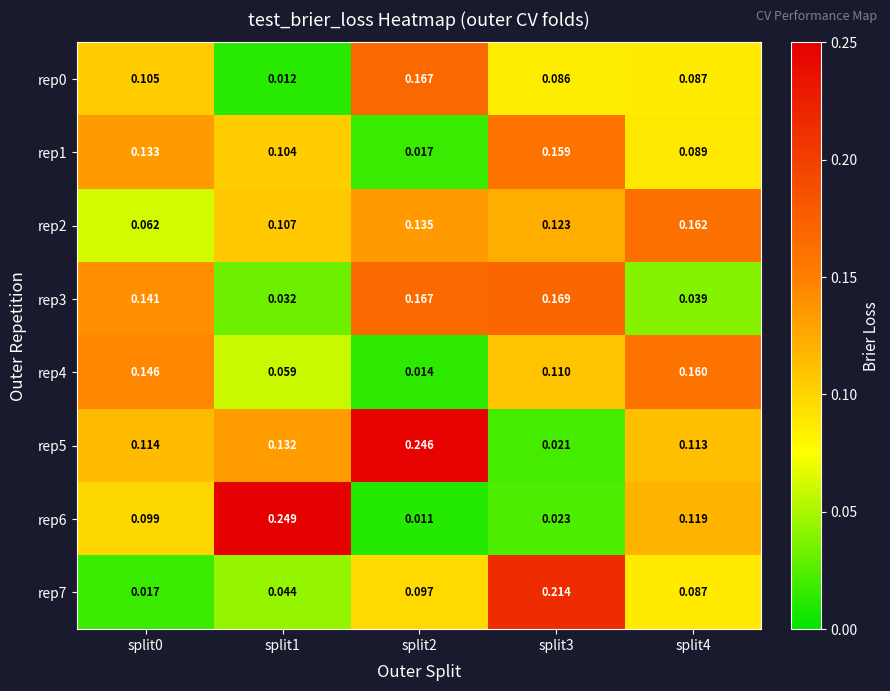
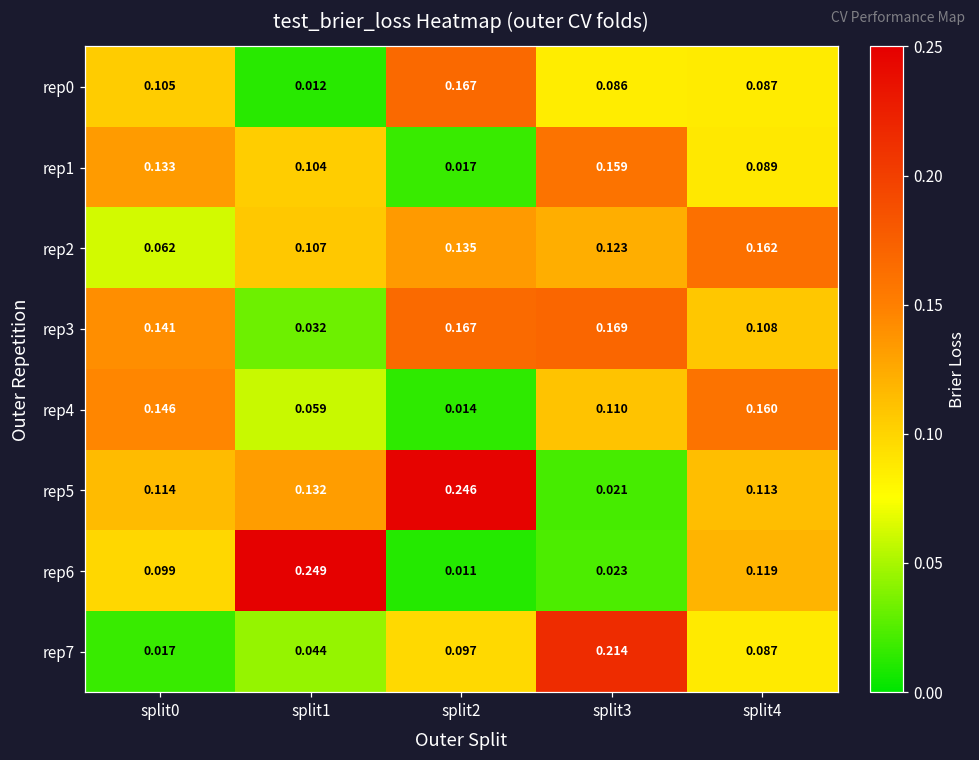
  {
    "rep0": {
      "split0": 0.105,
      "split1": 0.012,
      "split2": 0.167,
      "split3": 0.086,
      "split4": 0.087
    },
    "rep1": {
      "split0": 0.133,
      "split1": 0.104,
      "split2": 0.017,
      "split3": 0.159,
      "split4": 0.089
    },
    "rep2": {
      "split0": 0.062,
      "split1": 0.107,
      "split2": 0.135,
      "split3": 0.123,
      "split4": 0.162
    },
    "rep3": {
      "split0": 0.141,
      "split1": 0.032,
      "split2": 0.167,
      "split3": 0.169,
-     "split4": 0.039
+     "split4": 0.108
    },
    "rep4": {
      "split0": 0.146,
      "split1": 0.059,
      "split2": 0.014,
      "split3": 0.110,
      "split4": 0.160
    },
    "rep5": {
      "split0": 0.114,
      "split1": 0.132,
      "split2": 0.246,
      "split3": 0.021,
      "split4": 0.113
    },
    "rep6": {
      "split0": 0.099,
      "split1": 0.249,
      "split2": 0.011,
      "split3": 0.023,
      "split4": 0.119
    },
    "rep7": {
      "split0": 0.017,
      "split1": 0.044,
      "split2": 0.097,
      "split3": 0.214,
      "split4": 0.087
    }
  }
